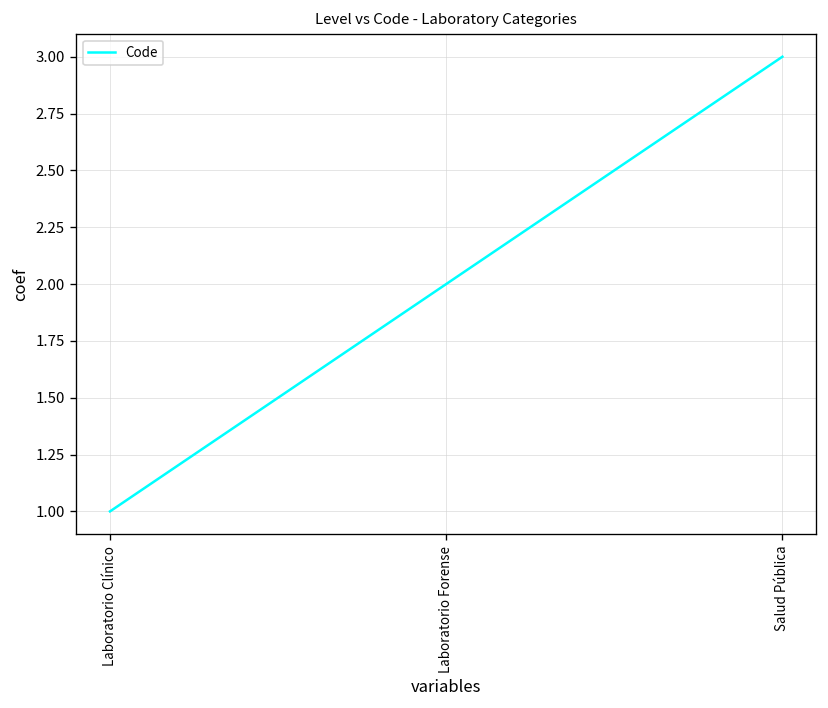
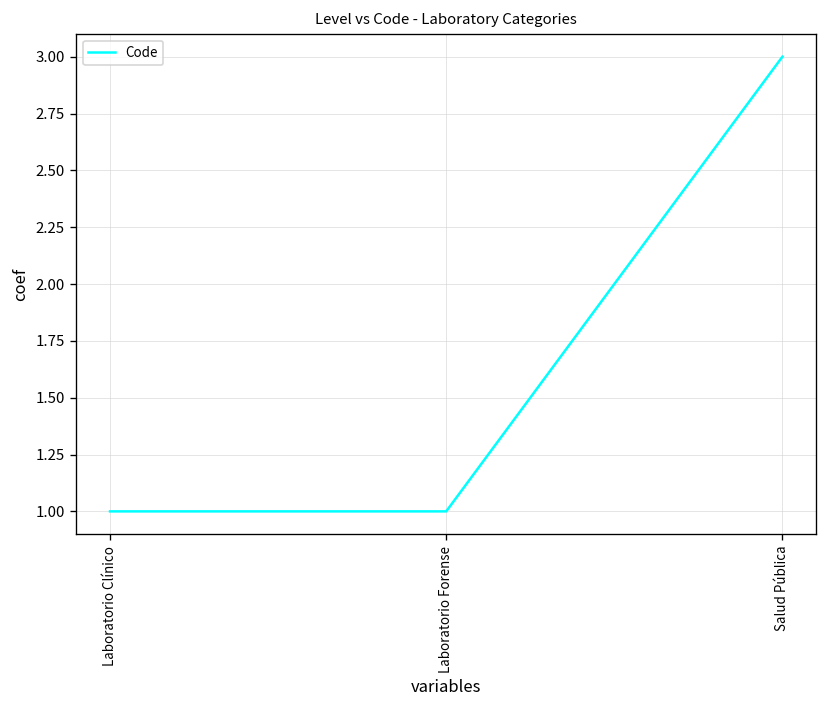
  {
    "Laboratorio Clínico": 1,
-   "Laboratorio Forense": 2,
+   "Laboratorio Forense": 1,
    "Salud Pública": 3
  }
